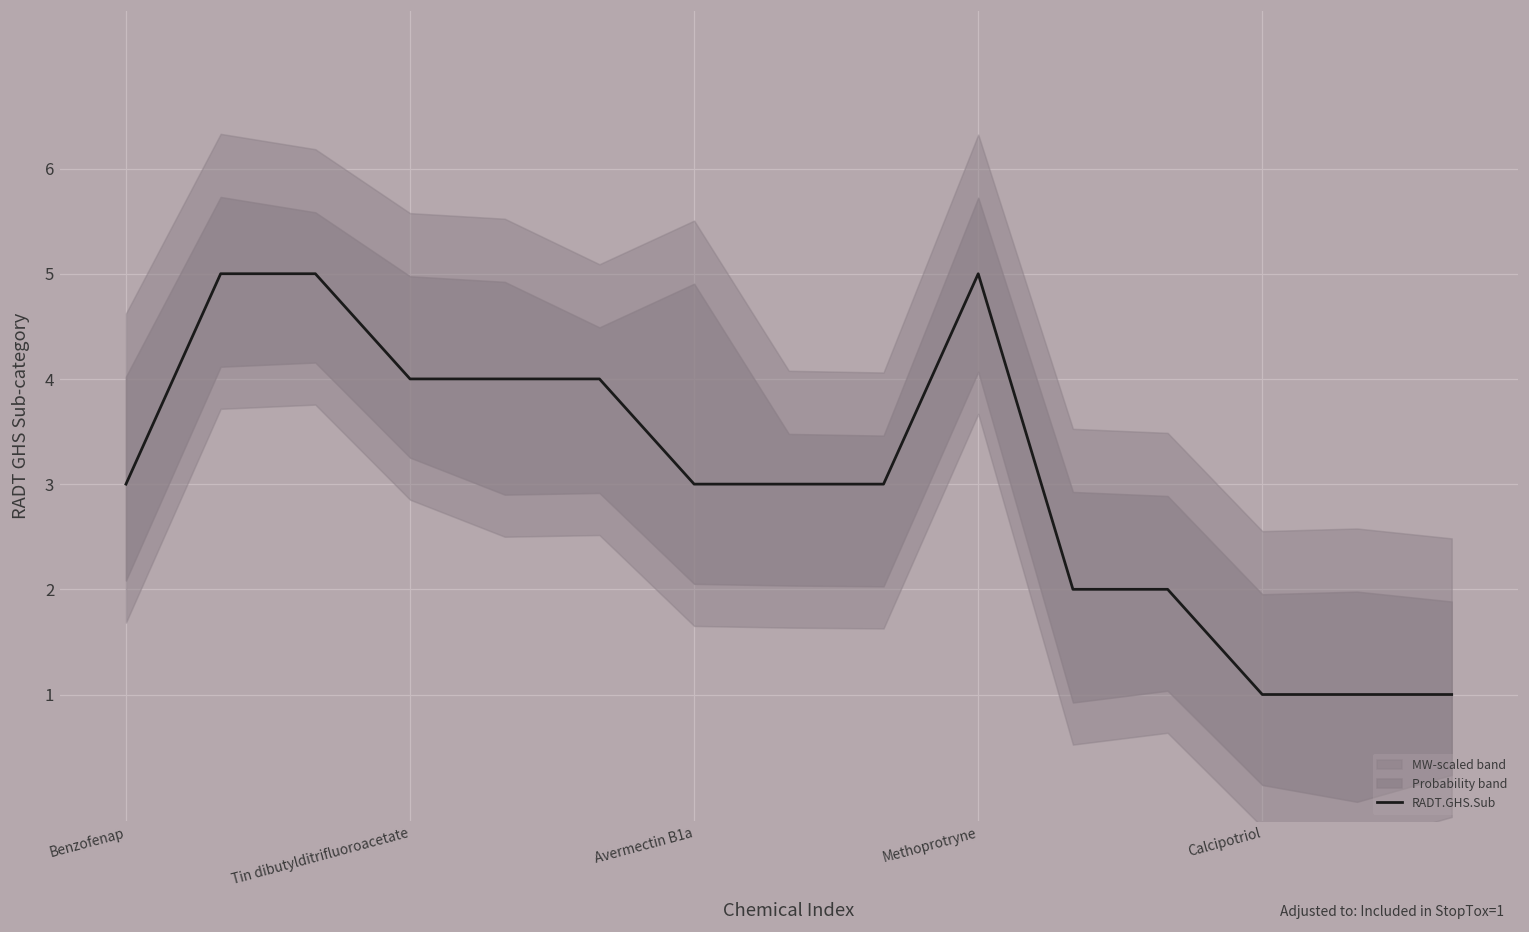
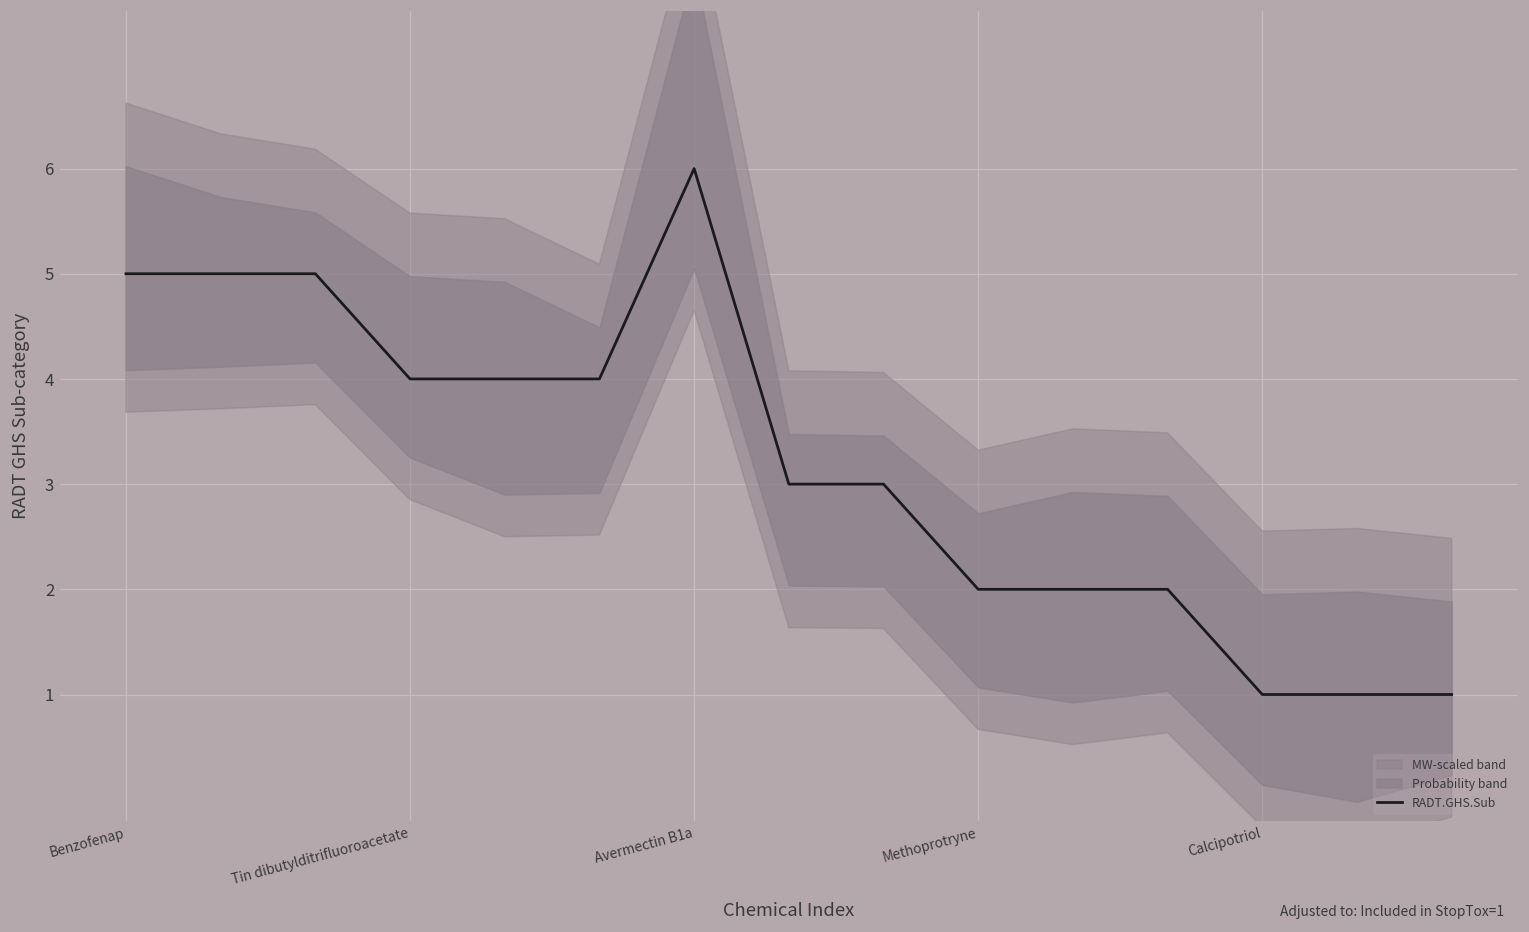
  {
    "RADT.GHS.Sub": {
-     "Benzofenap": 3,
+     "Benzofenap": 5,
      "Tin dibutylditrifluoroacetate": 4,
-     "Avermectin B1a": 3,
-     "Methoprotryne": 5,
+     "Avermectin B1a": 6,
+     "Methoprotryne": 2,
      "Calcipotriol": 1
    }
  }
